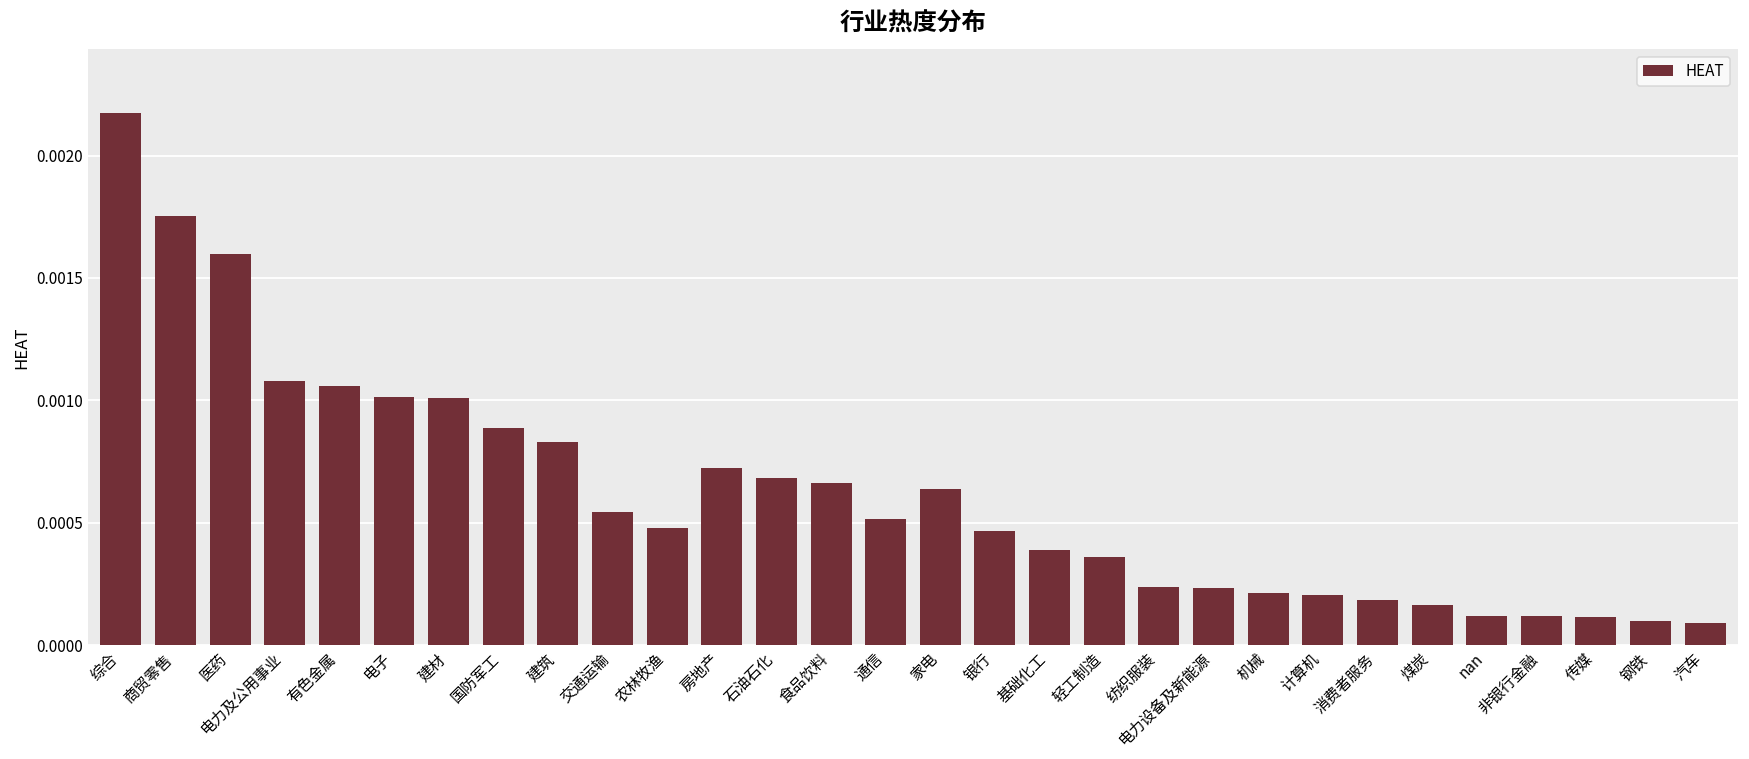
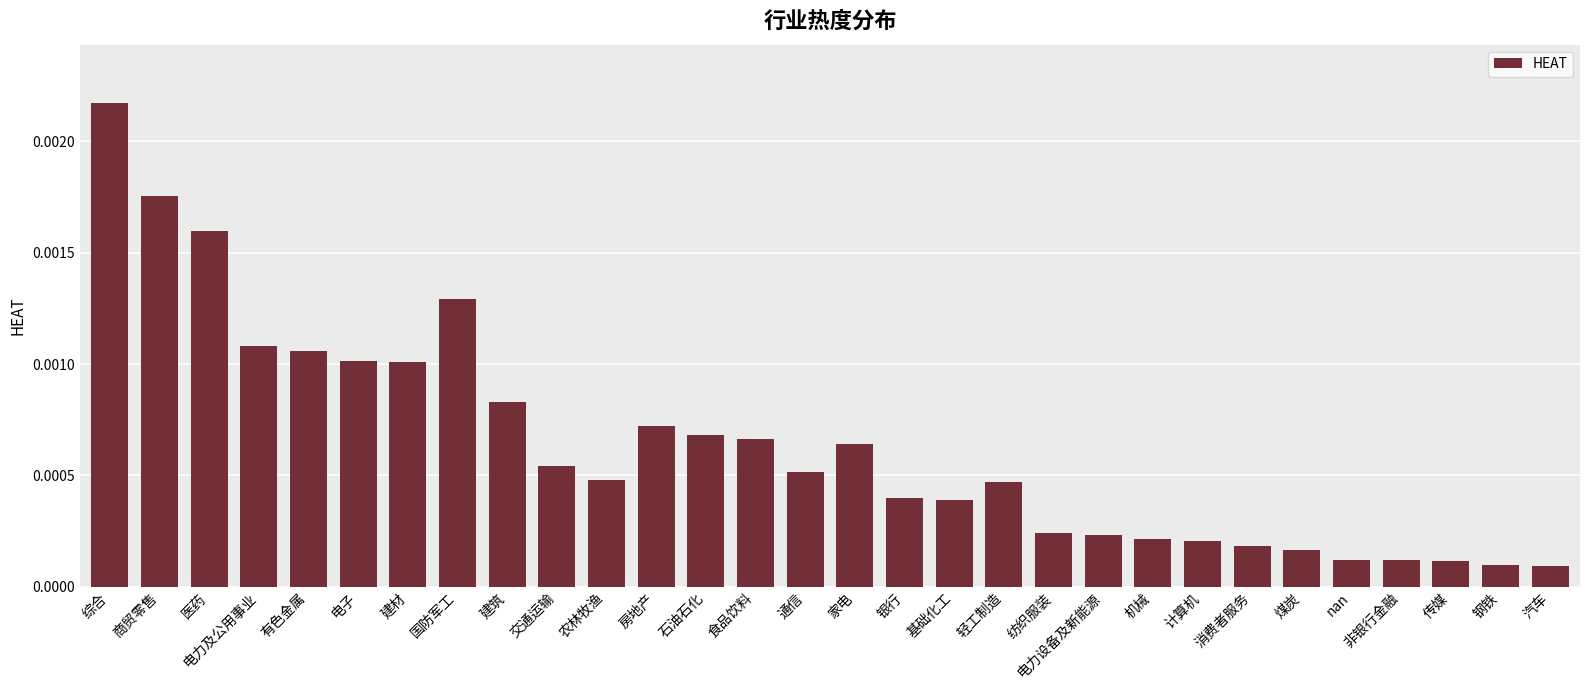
  {
    "综合": 0.00217,
    "商贸零售": 0.00175,
    "医药": 0.00160,
    "电力及公用事业": 0.00108,
    "有色金属": 0.00106,
    "电子": 0.00101,
    "建材": 0.00101,
-   "国防军工": 0.00089,
+   "国防军工": 0.00129,
    "建筑": 0.00083,
    "交通运输": 0.00054,
    "农林牧渔": 0.00048,
    "房地产": 0.00072,
    "石油石化": 0.00068,
    "食品饮料": 0.00066,
    "通信": 0.00052,
    "家电": 0.00064,
-   "银行": 0.00047,
+   "银行": 0.00040,
    "基础化工": 0.00039,
-   "轻工制造": 0.00036,
+   "轻工制造": 0.00047,
    "纺织服装": 0.00024,
    "电力设备及新能源": 0.00023,
    "机械": 0.00021,
    "计算机": 0.00020,
    "消费者服务": 0.00018,
    "煤炭": 0.00017,
    "nan": 0.00012,
    "非银行金融": 0.00012,
    "传媒": 0.00012,
    "钢铁": 0.00010,
    "汽车": 0.00009
  }
